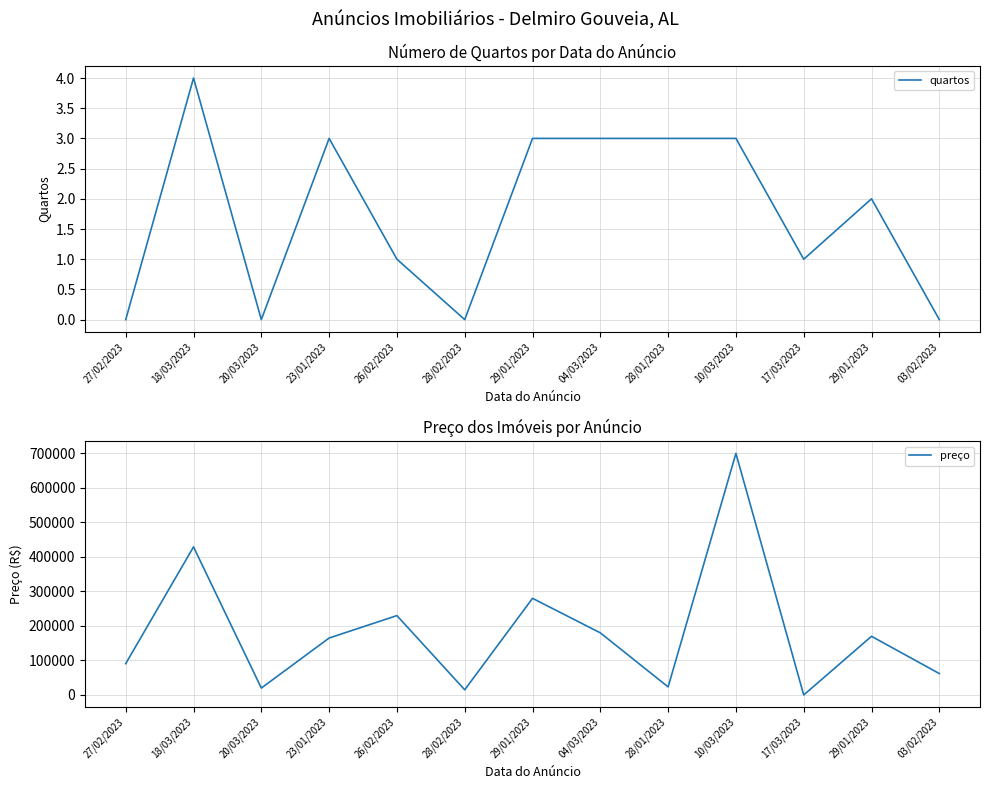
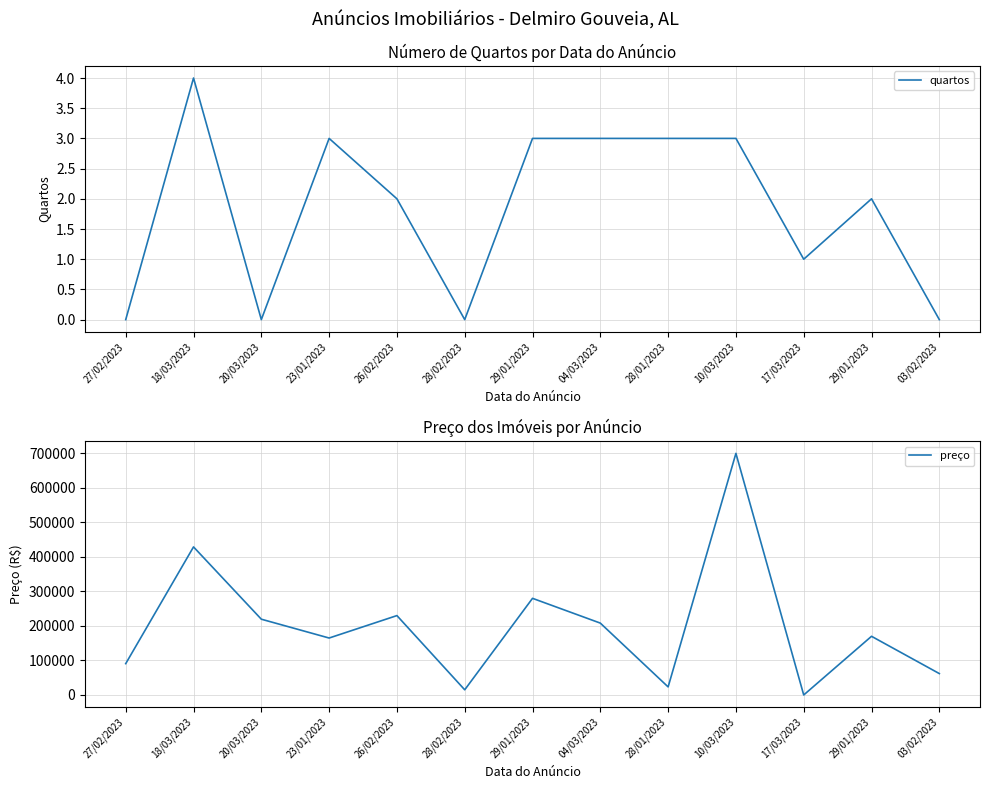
  {
    "Número de Quartos por Data do Anúncio": {
      "27/02/2023": 0,
      "18/03/2023": 4,
      "20/03/2023": 0,
      "23/01/2023": 3,
-     "26/02/2023": 1,
+     "26/02/2023": 2,
      "28/02/2023": 0,
      "04/03/2023": 3,
      "28/01/2023": 3,
      "10/03/2023": 3,
      "17/03/2023": 1,
      "03/02/2023": 0
    },
    "Preço dos Imóveis por Anúncio": {
      "27/02/2023": 90000,
      "18/03/2023": 430000,
-     "20/03/2023": 20000,
+     "20/03/2023": 220000,
      "23/01/2023": 170000,
      "26/02/2023": 230000,
      "28/02/2023": 20000,
-     "04/03/2023": 180000,
+     "04/03/2023": 210000,
      "28/01/2023": 20000,
      "10/03/2023": 700000,
      "17/03/2023": 0,
      "03/02/2023": 60000
    }
  }
